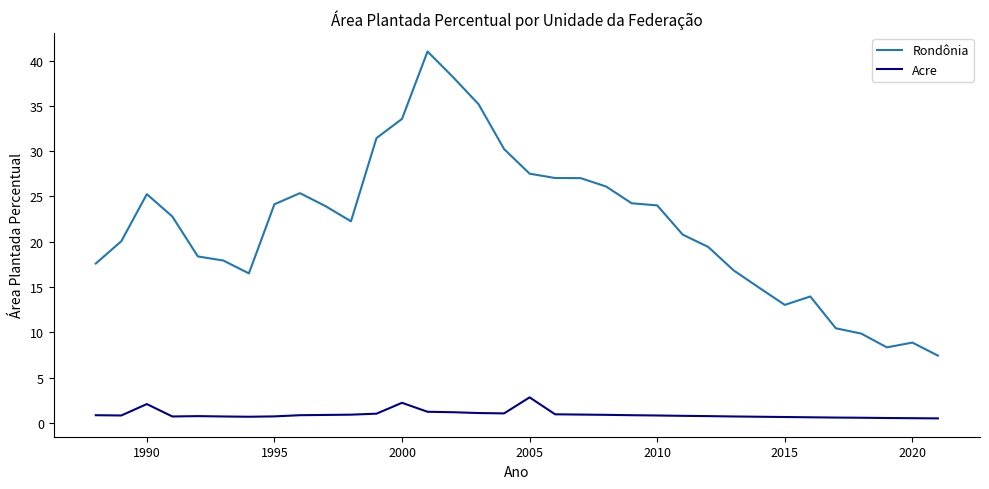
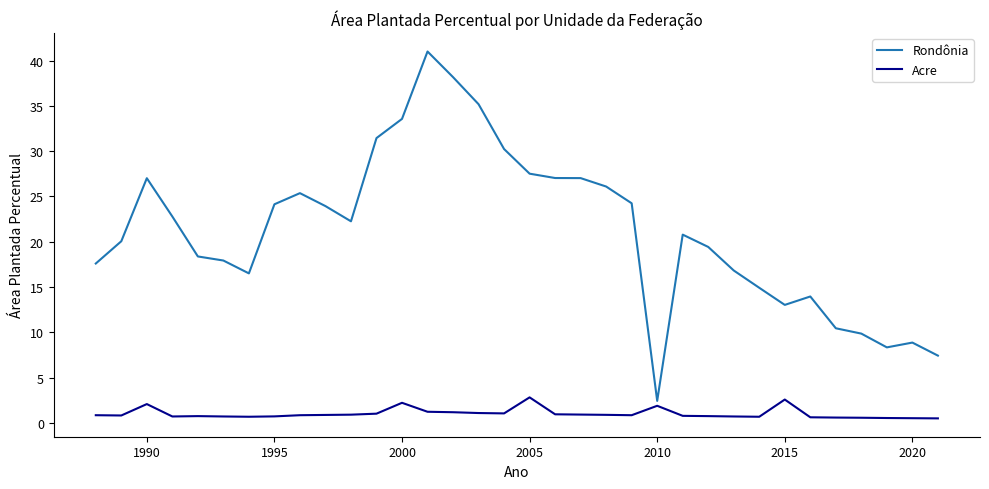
  {
    "Rondônia": {
-     "1990": 25,
+     "1990": 27,
      "1995": 24,
      "2000": 34,
      "2005": 28,
-     "2010": 24,
+     "2010": 2,
      "2015": 13,
      "2020": 9
    },
    "Acre": {
      "1990": 2,
      "1995": 1,
      "2000": 2,
      "2005": 3,
-     "2010": 1,
-     "2015": 1,
+     "2010": 2,
+     "2015": 3,
      "2020": 1
    }
  }
